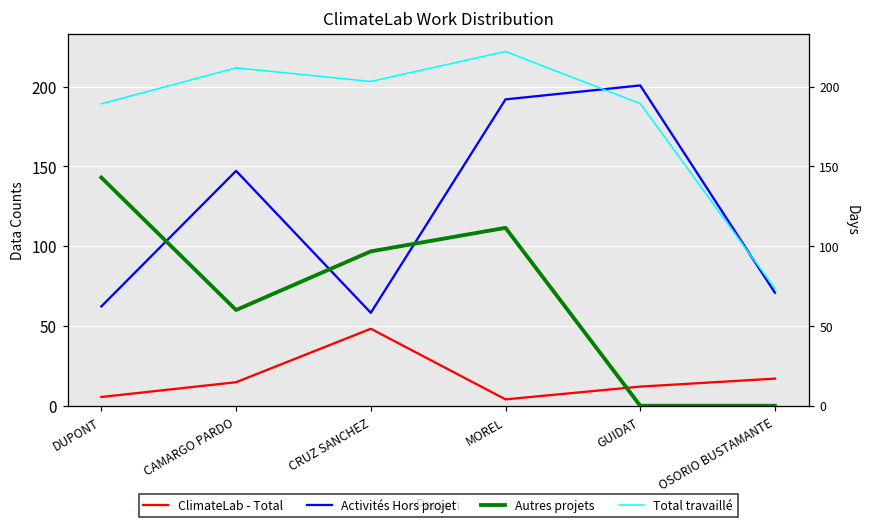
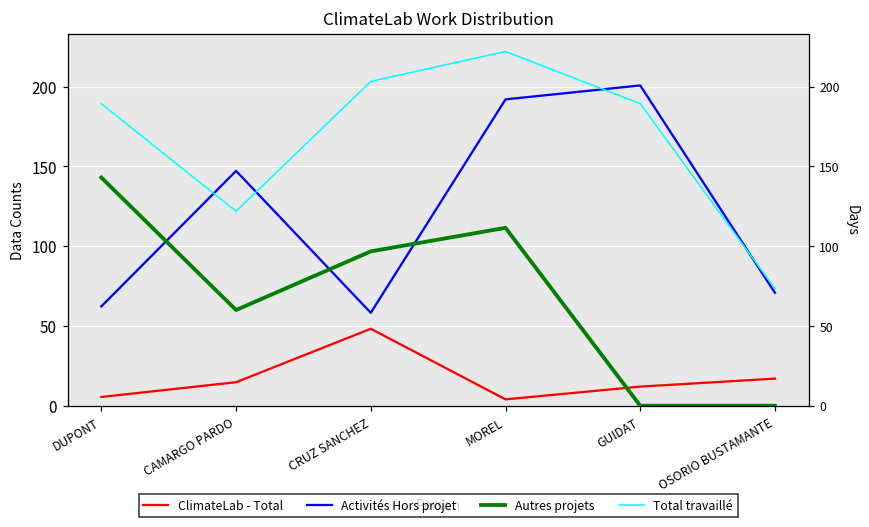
  {
    "ClimateLab - Total": {
      "DUPONT": 6,
      "CAMARGO PARDO": 15,
      "CRUZ SANCHEZ": 48,
      "MOREL": 4,
      "GUIDAT": 12,
      "OSORIO BUSTAMANTE": 17
    },
    "Activités Hors projet": {
      "DUPONT": 62,
      "CAMARGO PARDO": 147,
      "CRUZ SANCHEZ": 58,
      "MOREL": 192,
      "GUIDAT": 201,
      "OSORIO BUSTAMANTE": 71
    },
    "Autres projets": {
      "DUPONT": 143,
      "CAMARGO PARDO": 60,
      "CRUZ SANCHEZ": 97,
      "MOREL": 112,
      "GUIDAT": 0,
      "OSORIO BUSTAMANTE": 0
    },
    "Total travaillé": {
      "DUPONT": 189,
-     "CAMARGO PARDO": 212,
+     "CAMARGO PARDO": 122,
      "CRUZ SANCHEZ": 203,
      "MOREL": 222,
      "GUIDAT": 189,
      "OSORIO BUSTAMANTE": 73
    }
  }
